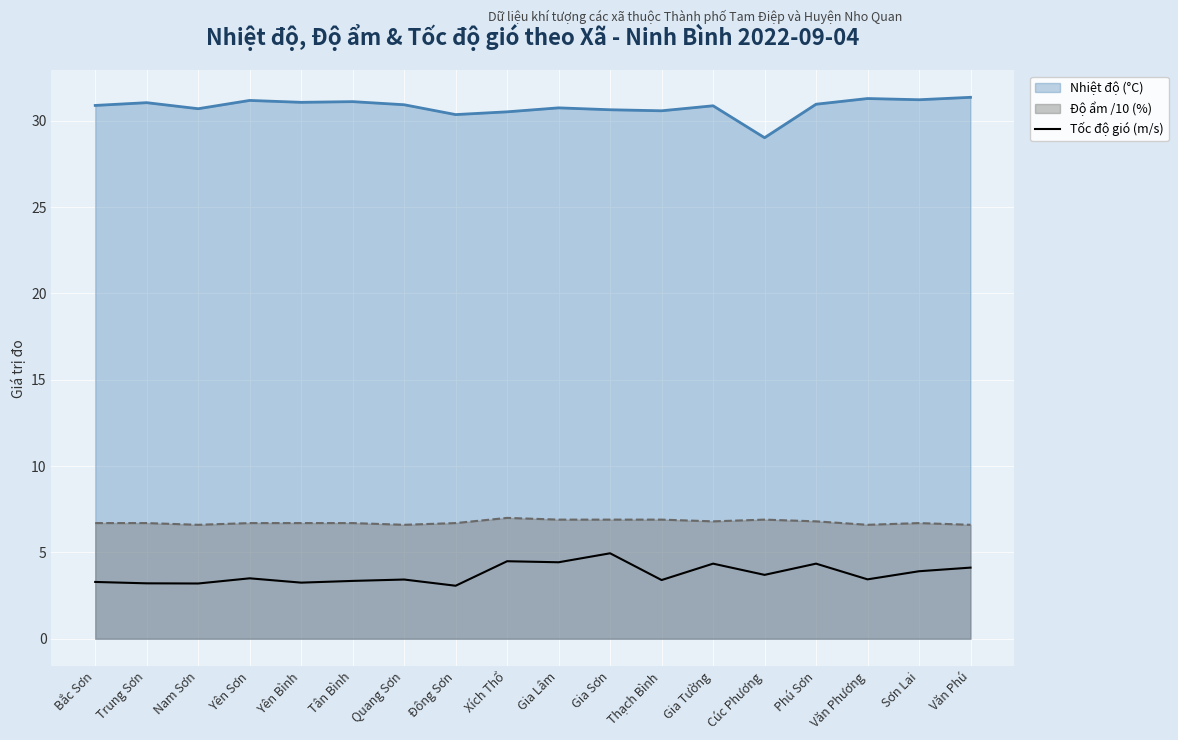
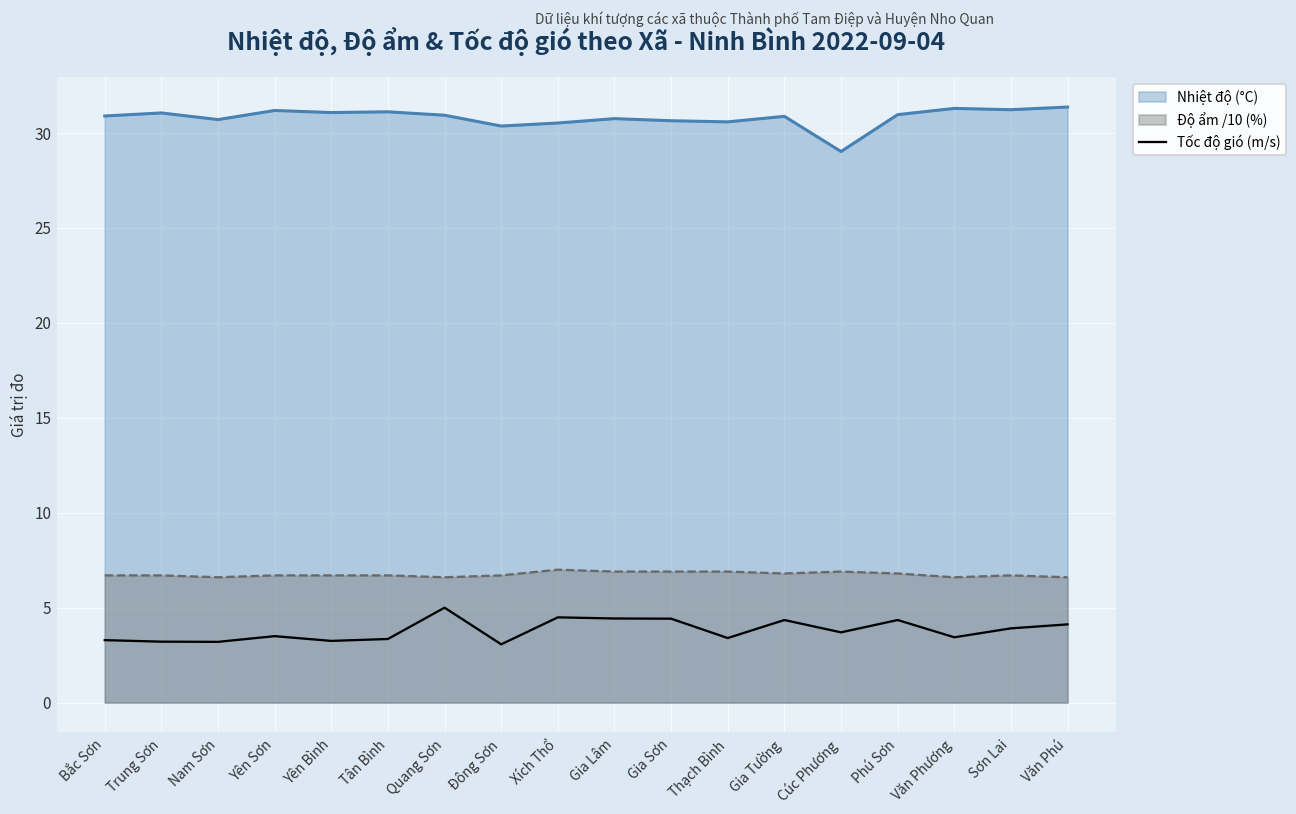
  {
    "Tốc độ gió (m/s)": {
      "Bắc Sơn": 3.3,
      "Trung Sơn": 3.2,
      "Nam Sơn": 3.2,
      "Yên Sơn": 3.5,
      "Yên Bình": 3.3,
      "Tân Bình": 3.4,
-     "Quang Sơn": 3.4,
+     "Quang Sơn": 5.0,
      "Đông Sơn": 3.1,
      "Xích Thổ": 4.5,
      "Gia Lâm": 4.4,
-     "Gia Sơn": 5.0,
+     "Gia Sơn": 4.4,
      "Thạch Bình": 3.4,
      "Gia Tường": 4.4,
      "Cúc Phương": 3.7,
      "Phú Sơn": 4.4,
      "Văn Phương": 3.4,
      "Sơn Lai": 3.9,
      "Văn Phú": 4.1
    }
  }
